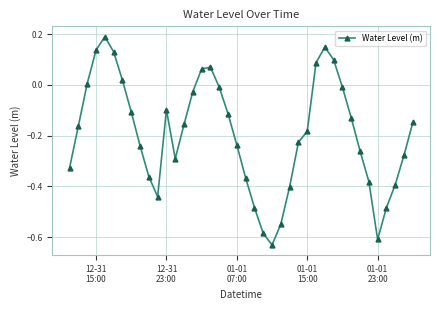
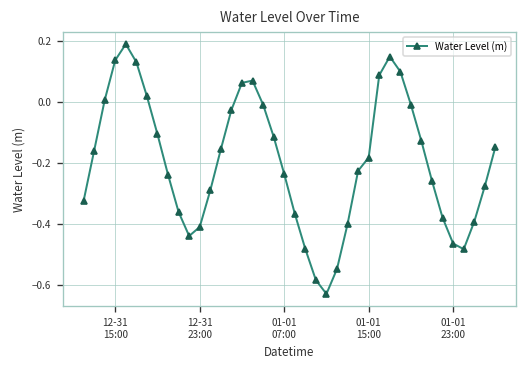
  {
    "12-31 15:00": 0.14,
-   "12-31 23:00": -0.10,
+   "12-31 23:00": -0.41,
    "01-01 07:00": -0.24,
    "01-01 15:00": -0.18,
-   "01-01 23:00": -0.61
+   "01-01 23:00": -0.47
  }
